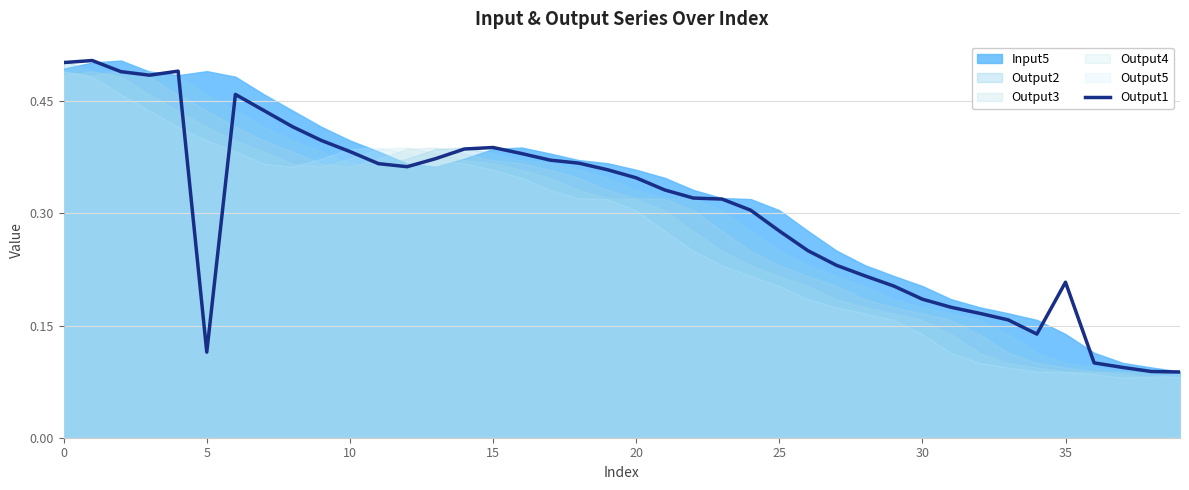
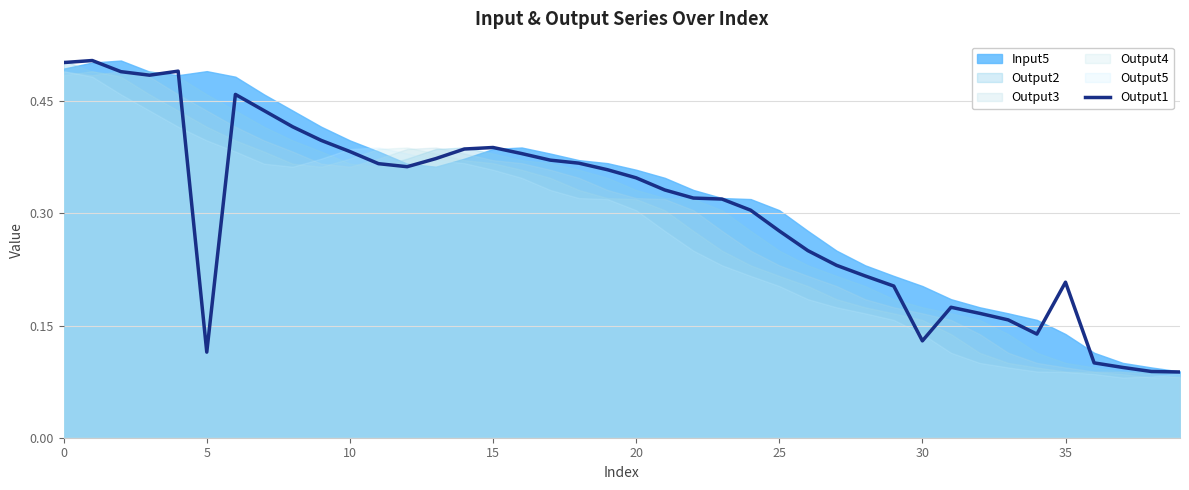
  {
    "Output1": {
      "5": 0.11,
      "20": 0.35,
      "25": 0.28,
-     "30": 0.19,
+     "30": 0.13,
      "35": 0.21
    }
  }
